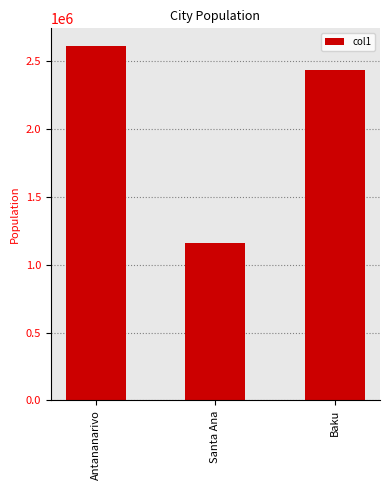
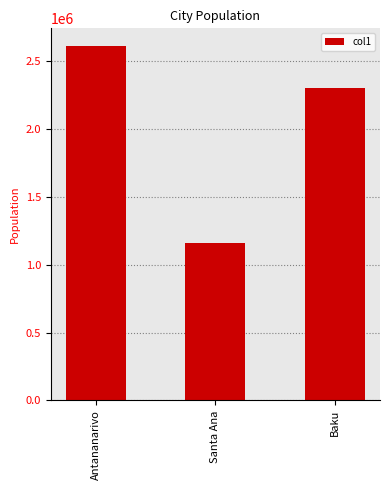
  {
    "Antananarivo": 2610000,
    "Santa Ana": 1160000,
-   "Baku": 2430000
+   "Baku": 2300000
  }
